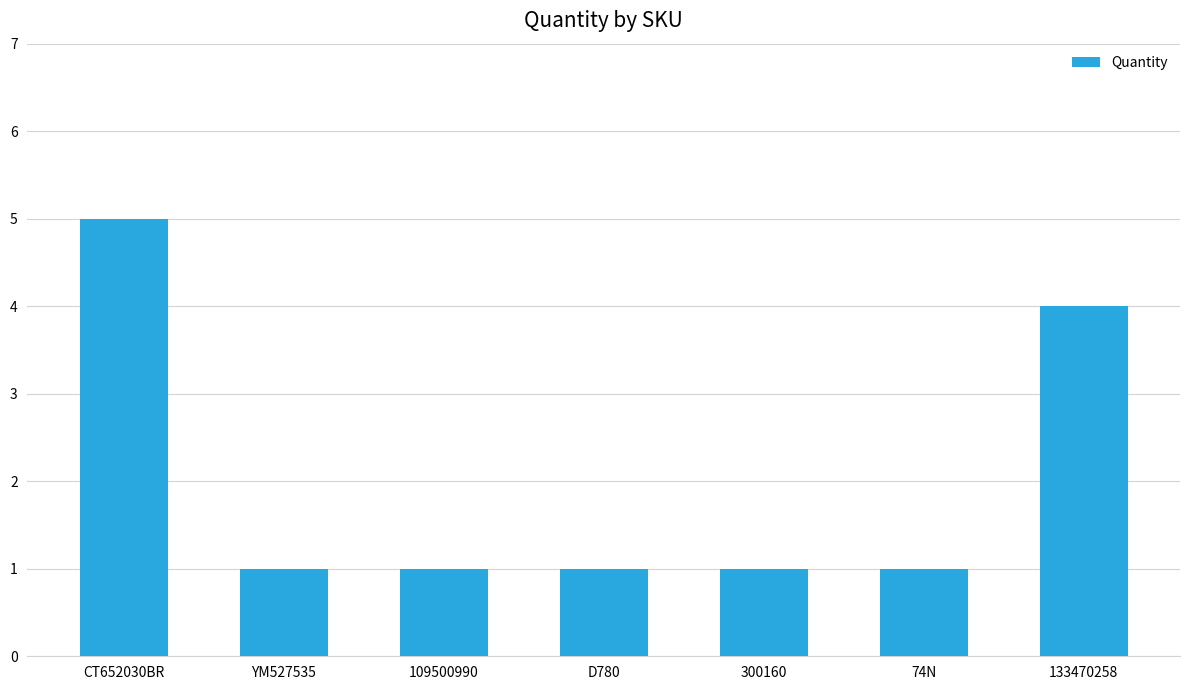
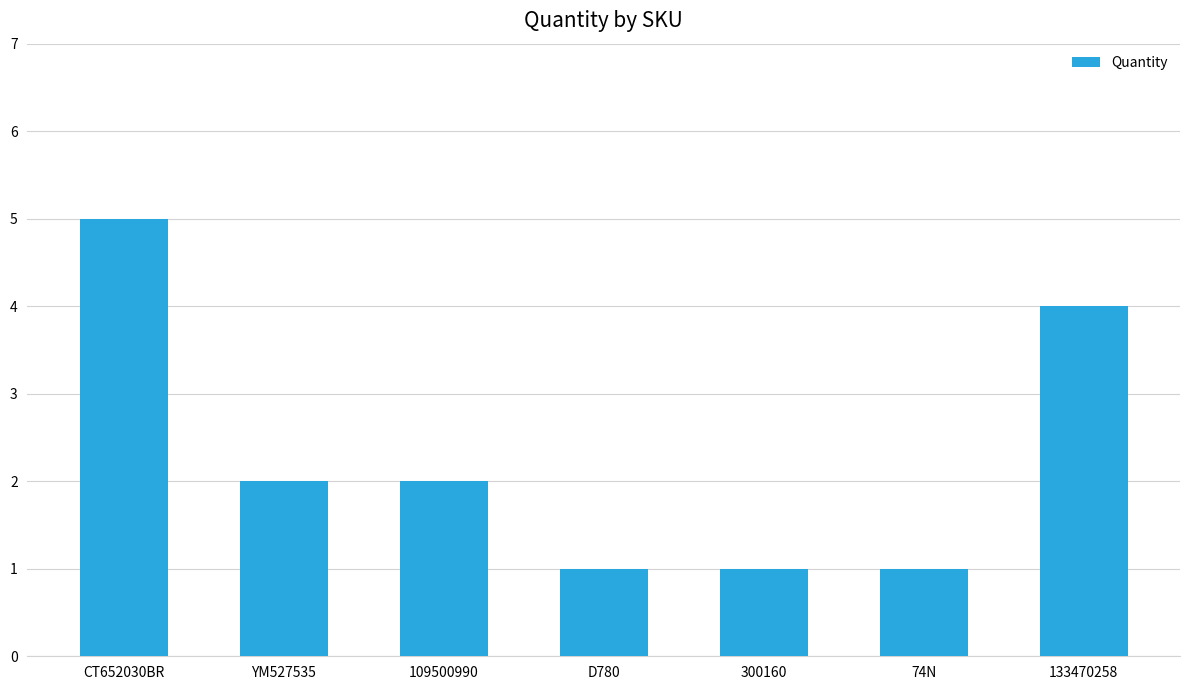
  {
    "CT652030BR": 5,
-   "YM527535": 1,
-   "109500990": 1,
+   "YM527535": 2,
+   "109500990": 2,
    "D780": 1,
    "300160": 1,
    "74N": 1,
    "133470258": 4
  }
